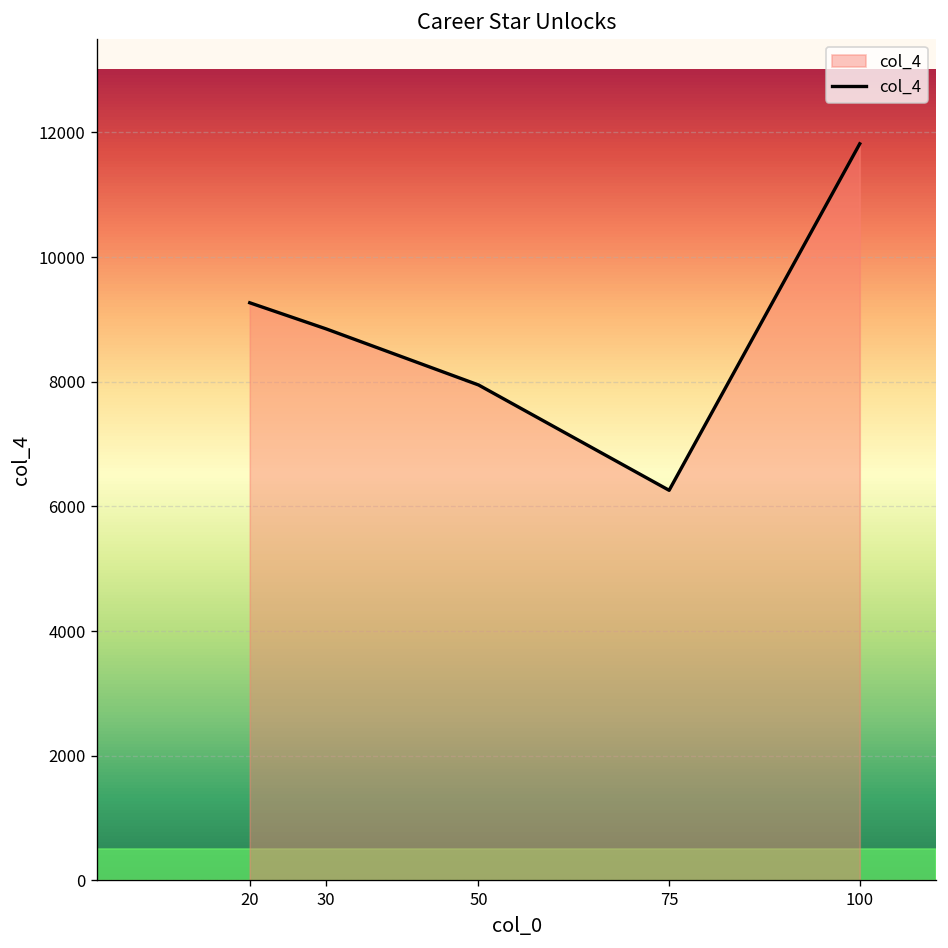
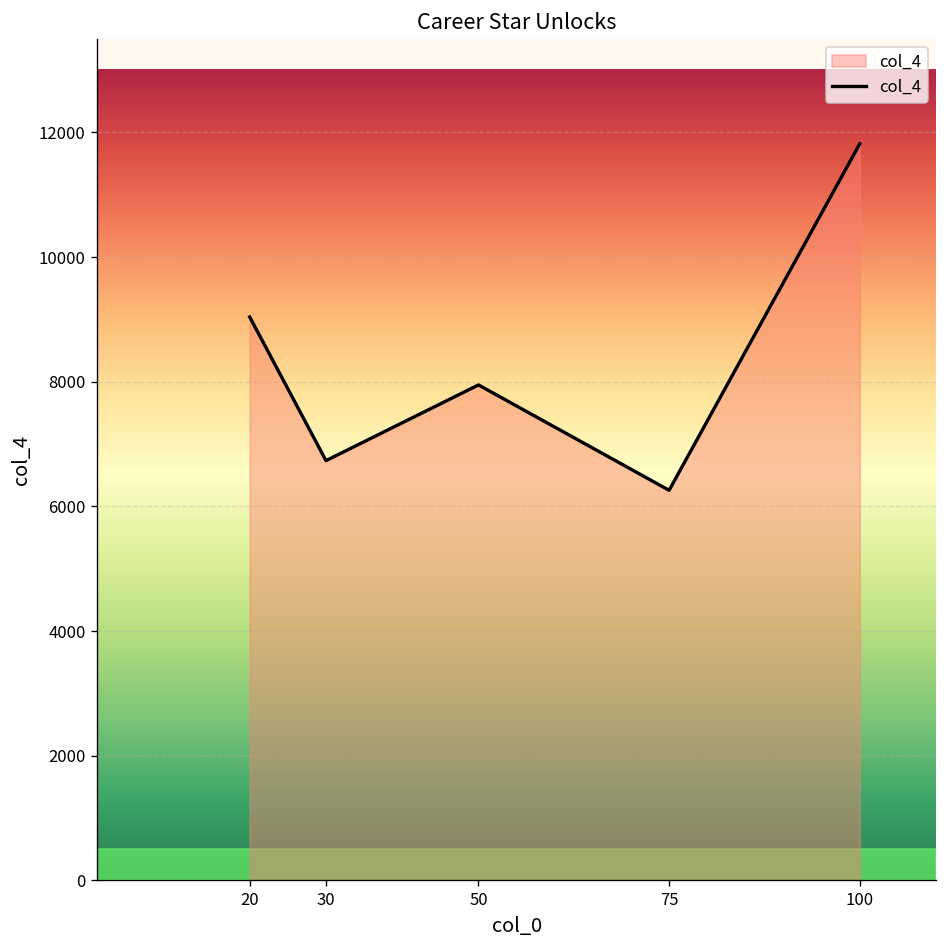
  {
-   "20": 9300,
-   "30": 8800,
+   "20": 9000,
+   "30": 6700,
    "50": 7900,
    "75": 6300,
    "100": 11800
  }
